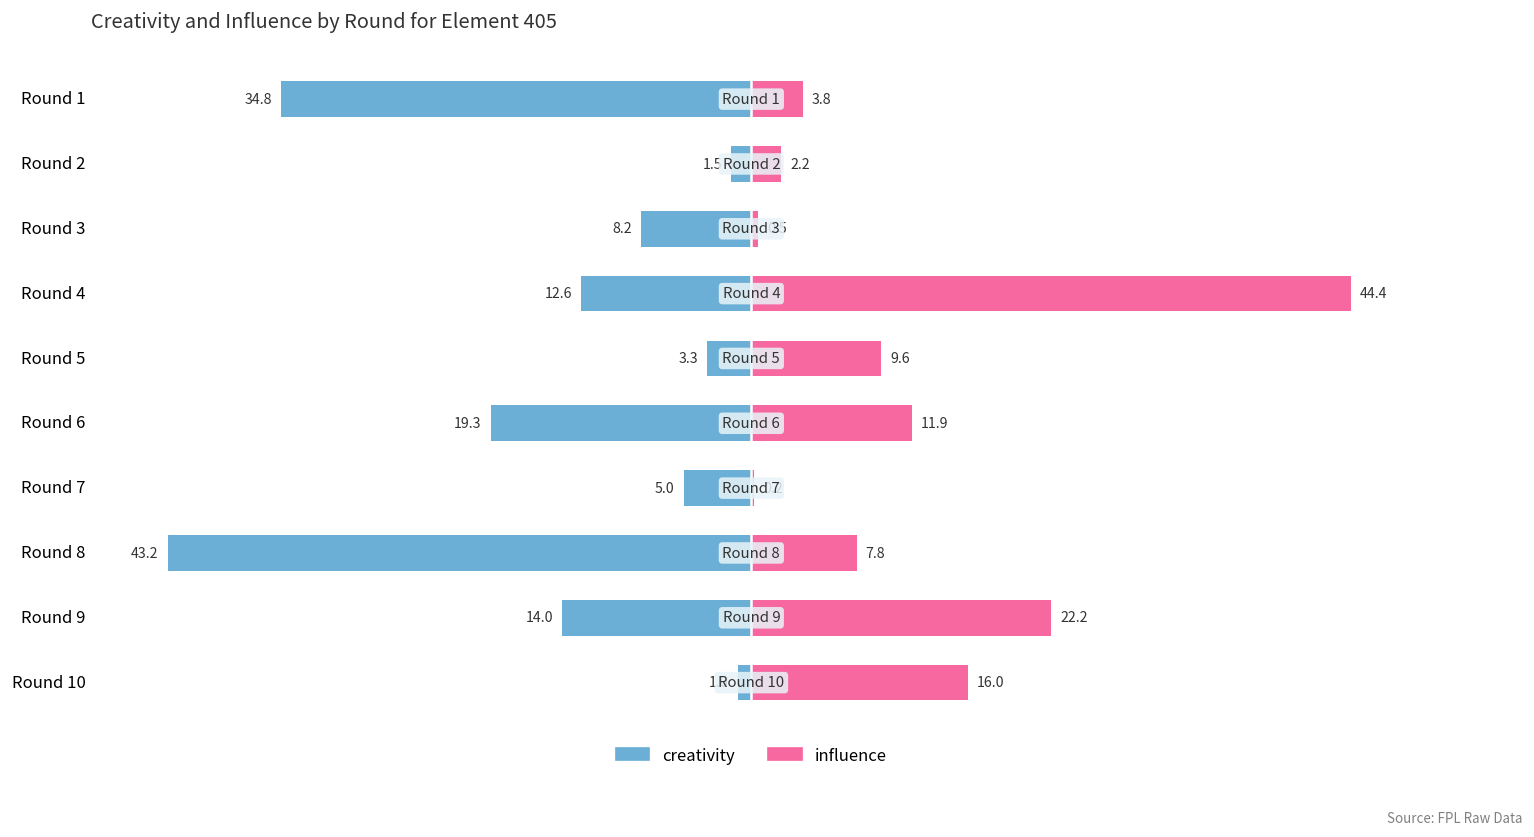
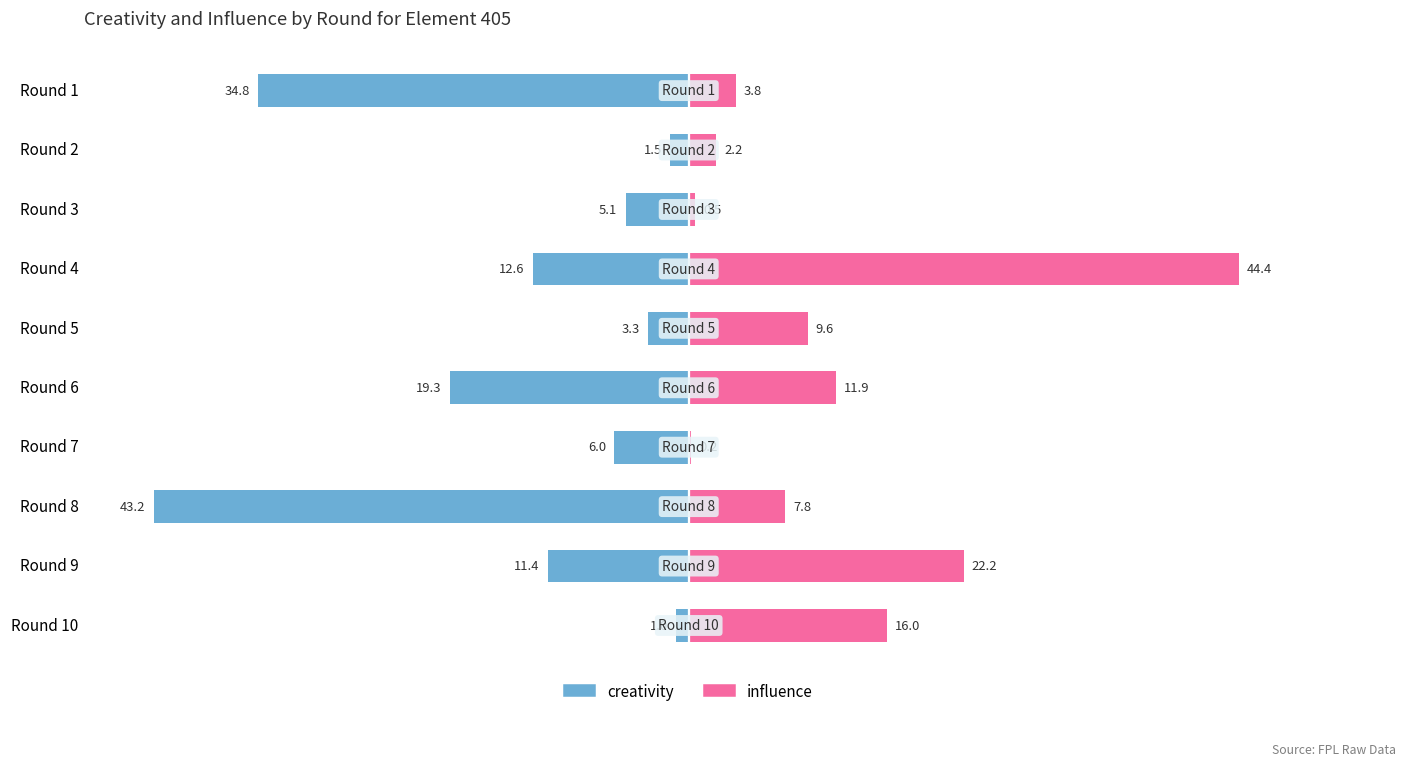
  {
    "creativity": {
-     "Round 3": 8.2,
-     "Round 7": 5.0,
-     "Round 9": 14.0
+     "Round 3": 5.1,
+     "Round 7": 6.0,
+     "Round 9": 11.4
    }
  }
